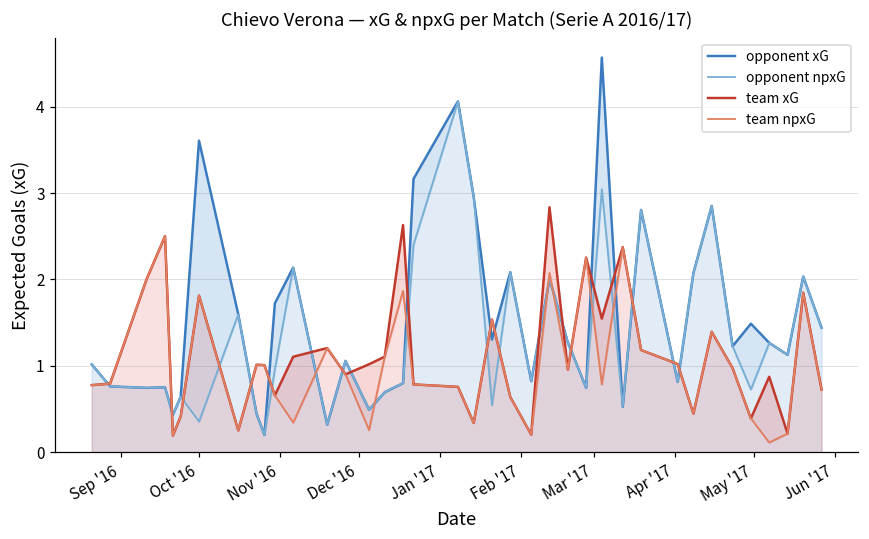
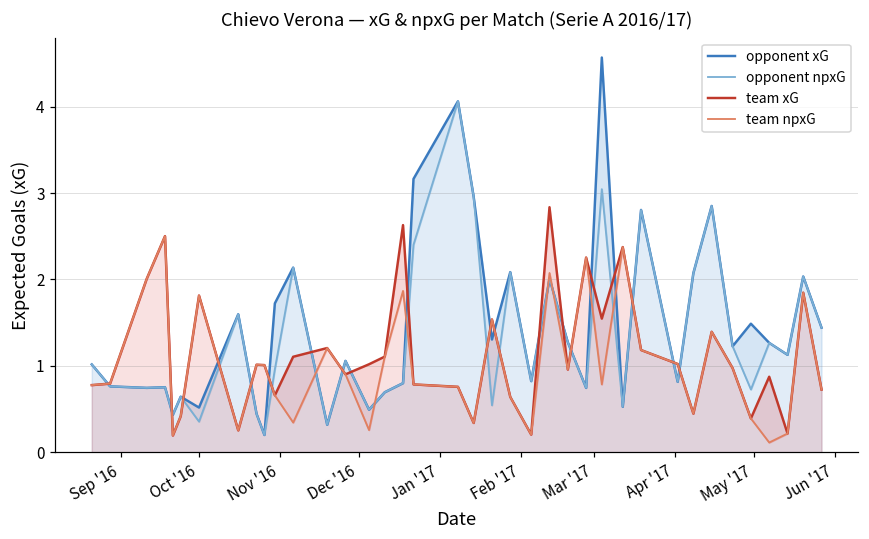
  {
    "opponent xG": {
-     "Oct '16": 3.6
+     "Oct '16": 0.5
    },
    "opponent npxG": {
      "Oct '16": 0.4
    }
  }
